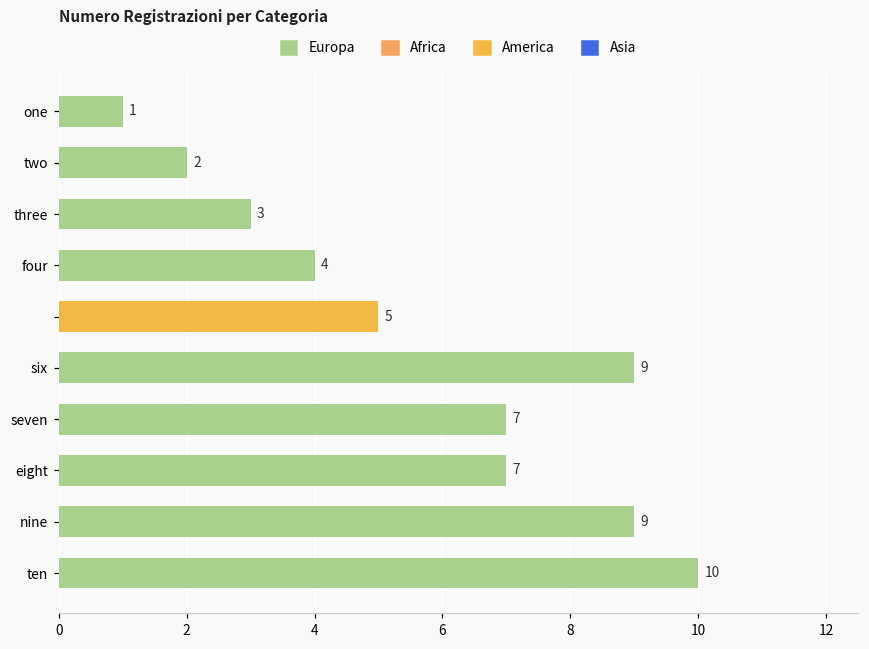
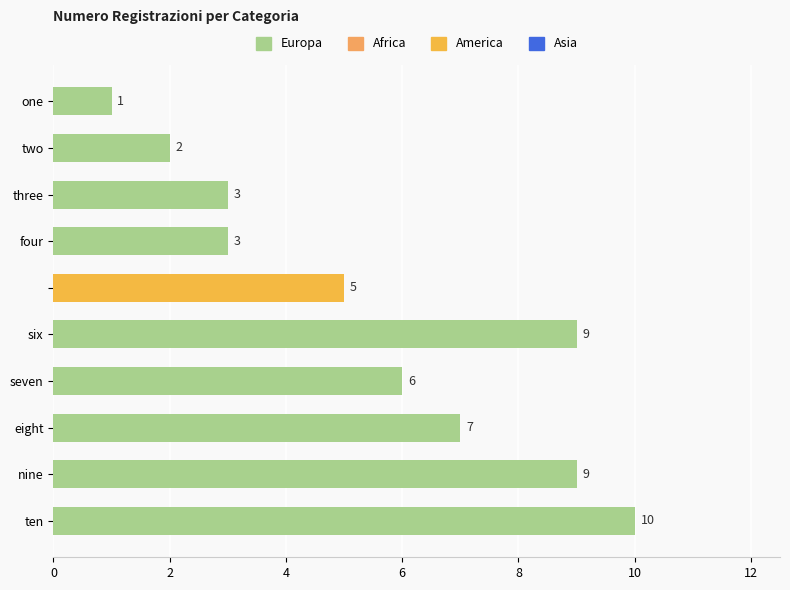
  {
    "one": 1,
    "two": 2,
    "three": 3,
-   "four": 4,
+   "four": 3,
    "six": 9,
-   "seven": 7,
+   "seven": 6,
    "eight": 7,
    "nine": 9,
    "ten": 10
  }
